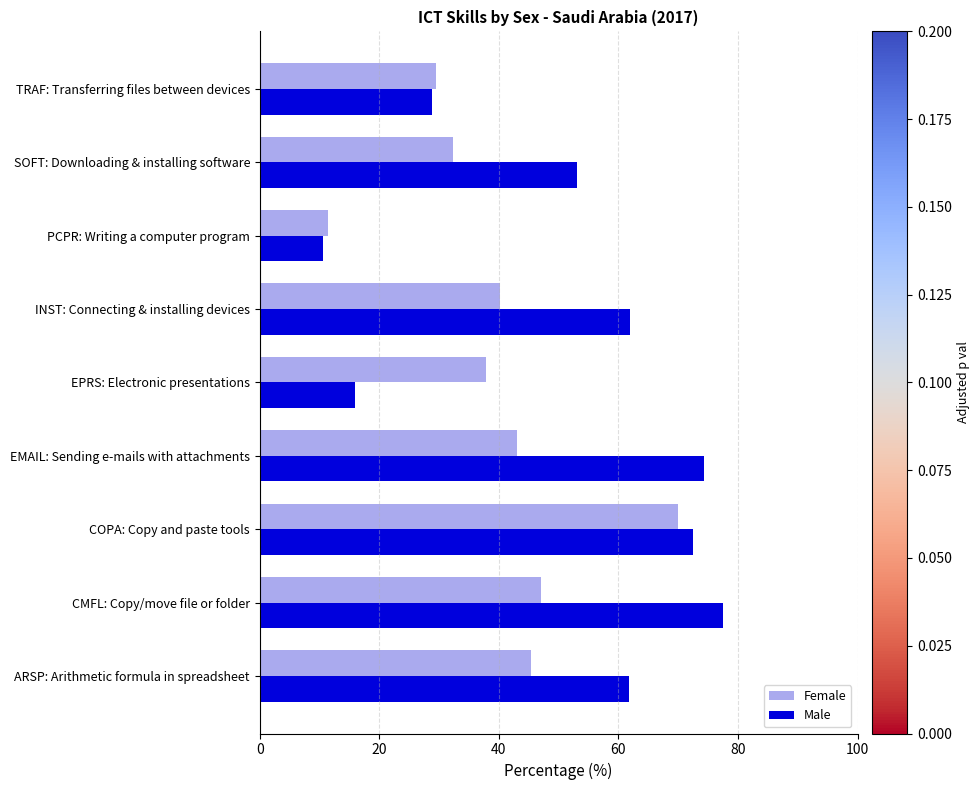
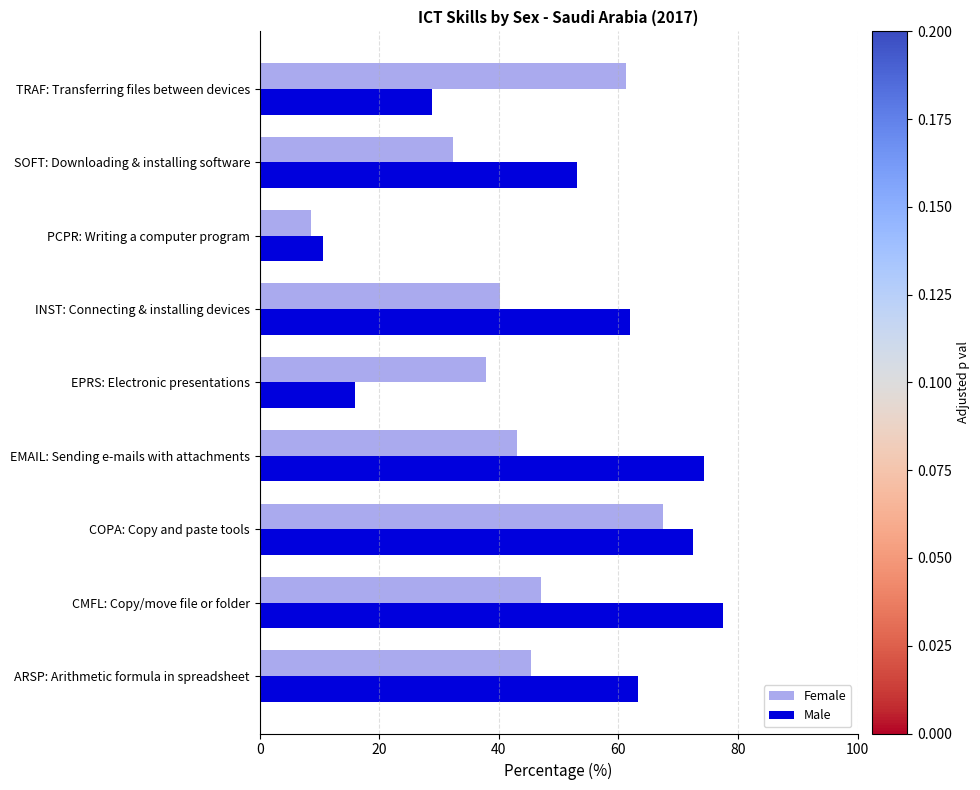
  {
    "Female": {
-     "TRAF: Transferring files between devices": 30,
+     "TRAF: Transferring files between devices": 61,
      "SOFT: Downloading & installing software": 32,
-     "PCPR: Writing a computer program": 12,
+     "PCPR: Writing a computer program": 9,
      "INST: Connecting & installing devices": 40,
      "EPRS: Electronic presentations": 38,
      "EMAIL: Sending e-mails with attachments": 43,
-     "COPA: Copy and paste tools": 70,
+     "COPA: Copy and paste tools": 67,
      "CMFL: Copy/move file or folder": 47,
      "ARSP: Arithmetic formula in spreadsheet": 45
    },
    "Male": {
      "TRAF: Transferring files between devices": 29,
      "SOFT: Downloading & installing software": 53,
      "PCPR: Writing a computer program": 11,
      "INST: Connecting & installing devices": 62,
      "EPRS: Electronic presentations": 16,
      "EMAIL: Sending e-mails with attachments": 74,
      "COPA: Copy and paste tools": 73,
      "CMFL: Copy/move file or folder": 78,
-     "ARSP: Arithmetic formula in spreadsheet": 62
+     "ARSP: Arithmetic formula in spreadsheet": 63
    }
  }
